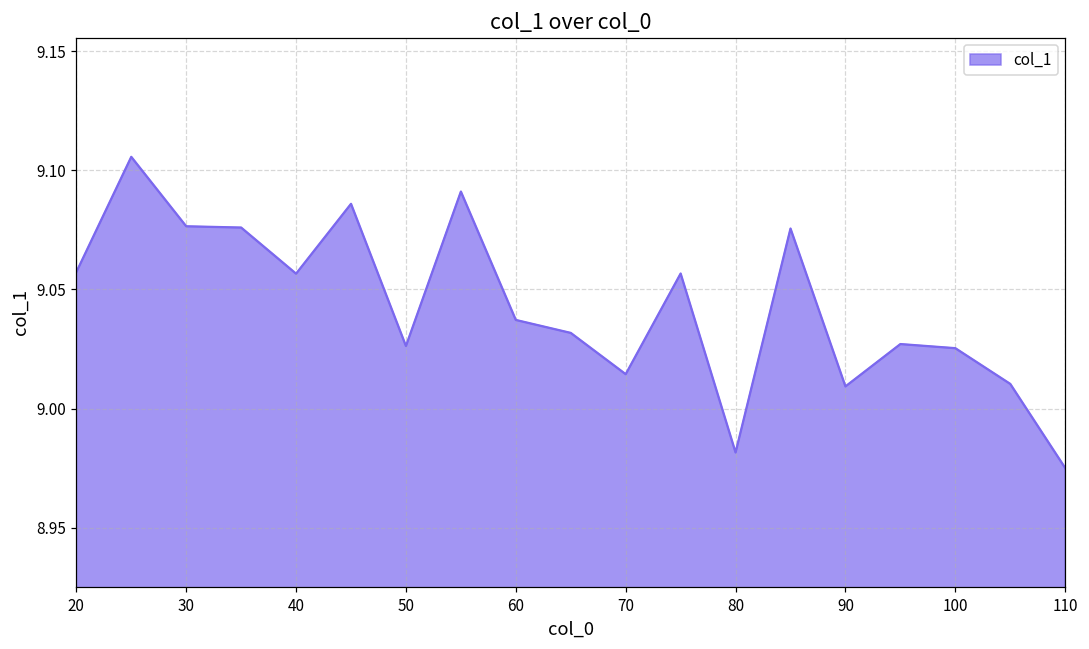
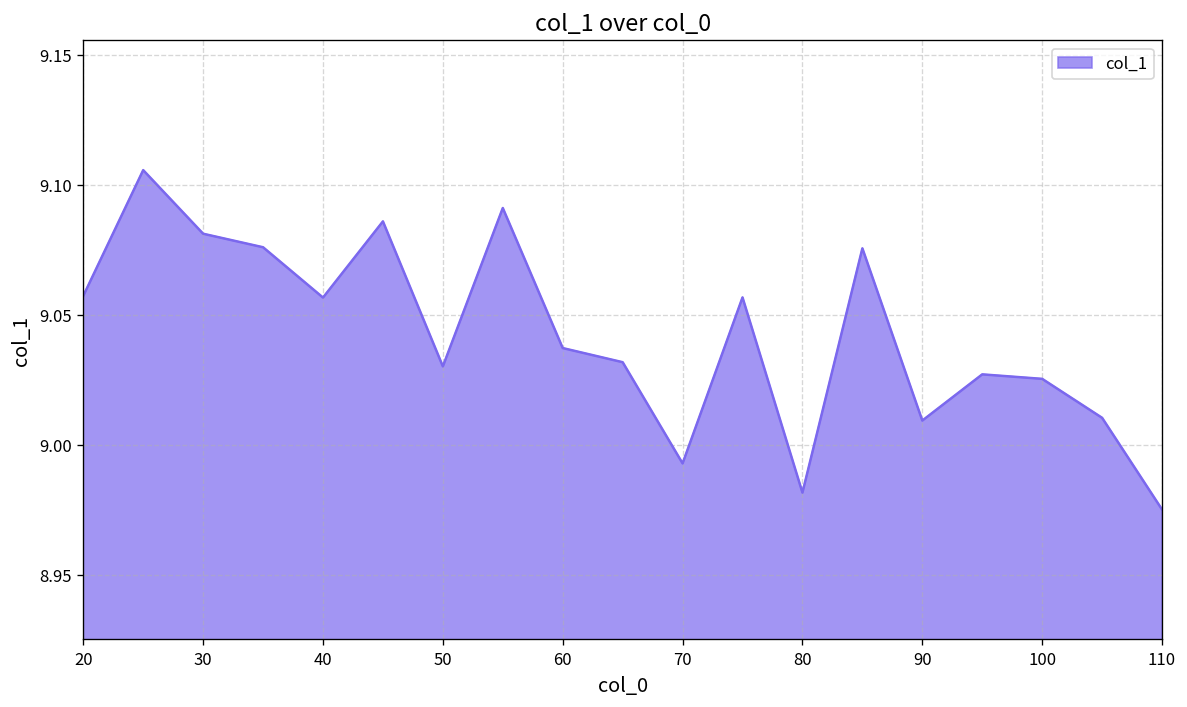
  {
    "20": 9.057,
-   "30": 9.076,
+   "30": 9.081,
    "40": 9.057,
-   "50": 9.026,
+   "50": 9.030,
    "60": 9.037,
-   "70": 9.014,
+   "70": 8.993,
    "80": 8.982,
    "90": 9.009,
    "100": 9.025,
    "110": 8.975
  }
